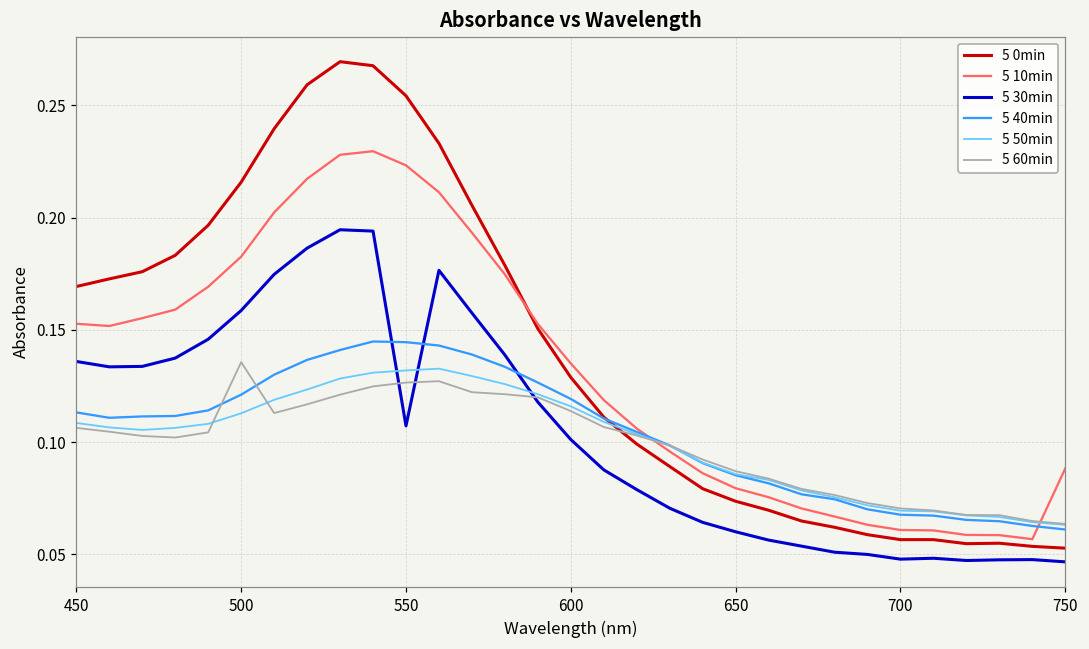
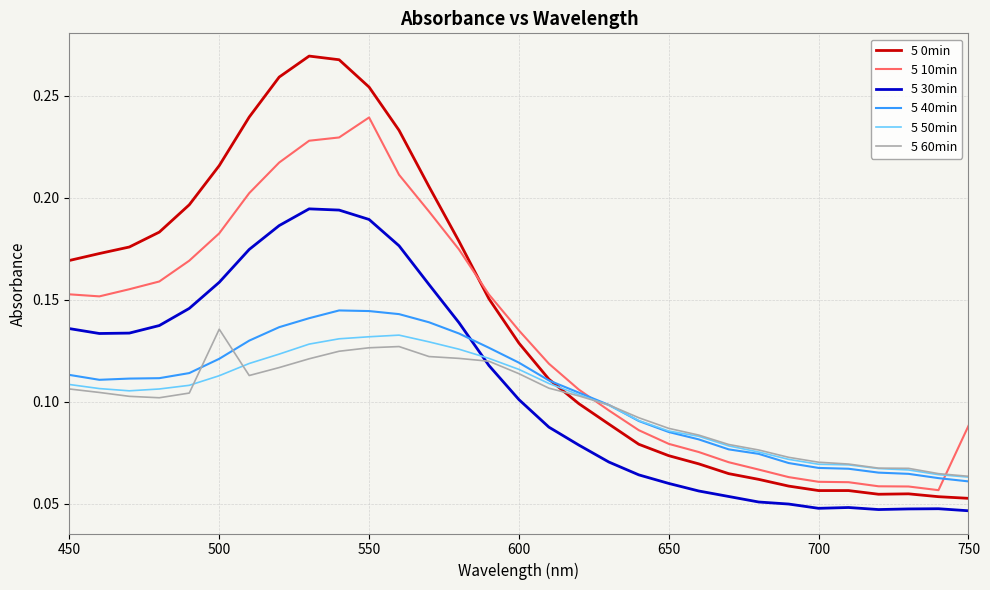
  {
    "5 0min": {
      "450": 0.169,
      "500": 0.216,
      "550": 0.254,
      "600": 0.129,
      "650": 0.074,
      "700": 0.057,
      "750": 0.053
    },
    "5 10min": {
      "450": 0.153,
      "500": 0.183,
-     "550": 0.223,
+     "550": 0.239,
      "600": 0.135,
      "650": 0.079,
      "700": 0.061,
      "750": 0.088
    },
    "5 30min": {
      "450": 0.136,
      "500": 0.159,
-     "550": 0.107,
+     "550": 0.189,
      "600": 0.101,
      "650": 0.060,
      "700": 0.048,
      "750": 0.047
    },
    "5 40min": {
      "450": 0.113,
      "500": 0.121,
      "550": 0.145,
      "600": 0.119,
      "700": 0.068,
      "750": 0.061
    },
    "5 50min": {
      "450": 0.109,
      "500": 0.113,
      "550": 0.132,
      "600": 0.116
    },
    "5 60min": {
      "450": 0.106,
      "500": 0.136,
      "550": 0.127,
      "600": 0.114,
      "650": 0.087
    }
  }
